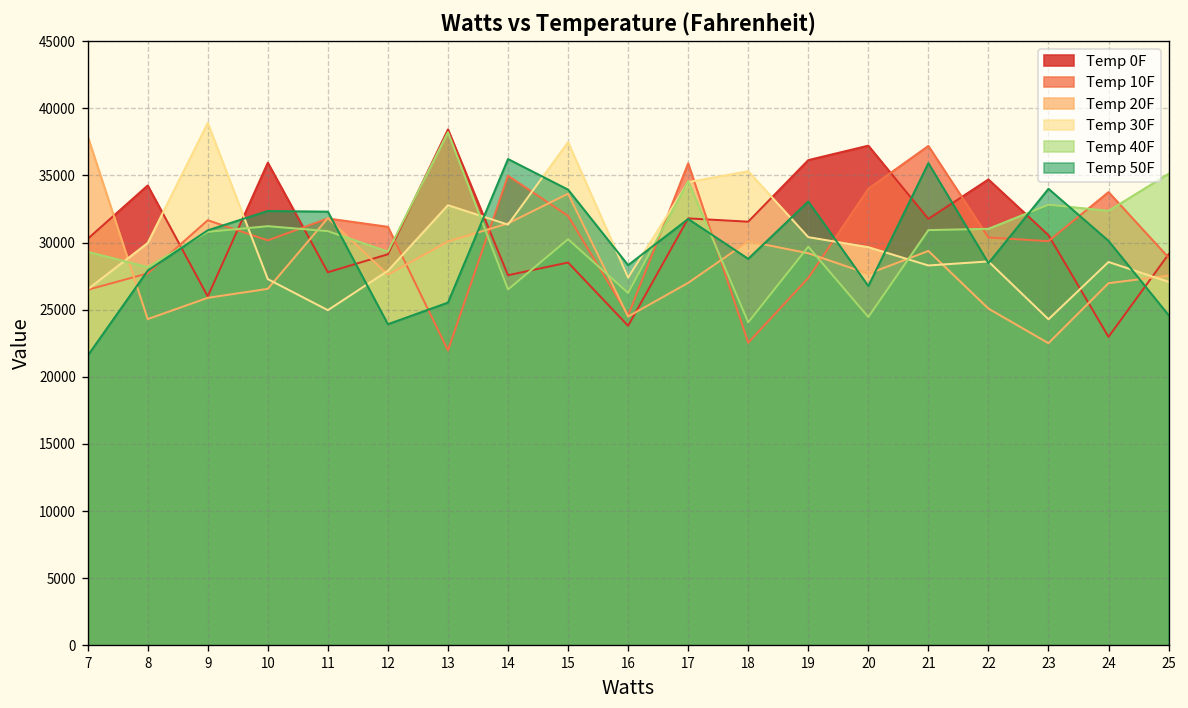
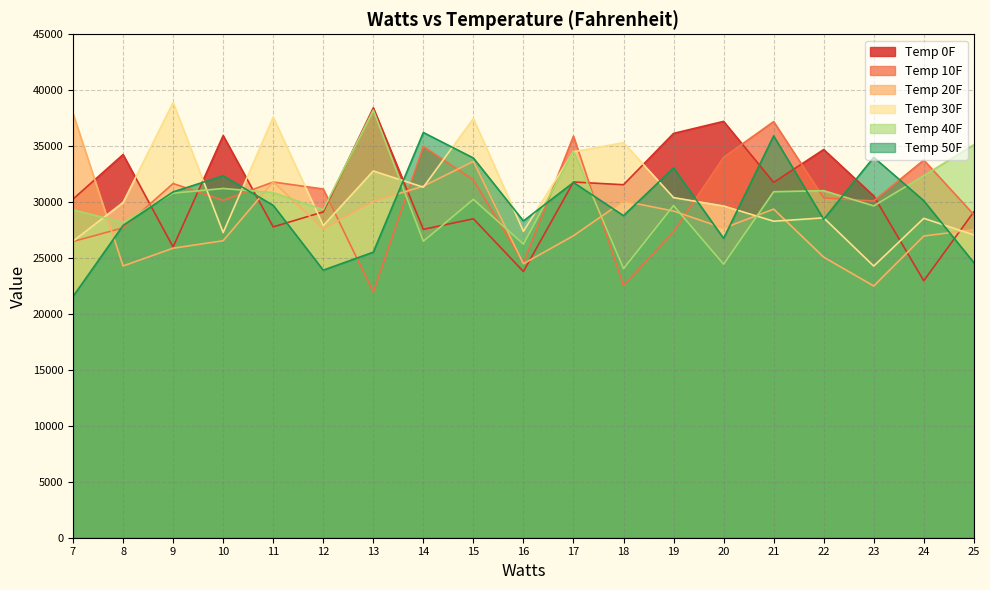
  {
    "Temp 0F": {
      "7": 30300,
      "8": 34300,
      "10": 35900,
      "11": 27800,
      "14": 27600,
      "15": 28500,
      "16": 23800,
      "18": 31600,
      "19": 36100,
      "20": 37200,
      "21": 31800,
      "22": 34700,
      "23": 30500,
      "24": 23000,
      "25": 29100
    },
    "Temp 10F": {
      "9": 31700,
      "10": 30200,
      "12": 31200,
      "13": 22000,
      "14": 35000,
      "15": 32000,
      "17": 35900,
      "18": 22500,
      "19": 27400,
      "20": 34000,
      "21": 37200,
      "22": 30400,
      "23": 30100,
      "24": 33800,
      "25": 28900
    },
    "Temp 20F": {
      "7": 37900,
      "8": 24300,
      "10": 26500,
      "12": 27600,
      "13": 30100,
      "15": 33600,
      "17": 27000,
      "18": 30100,
      "19": 29200,
      "20": 27700,
      "21": 29400,
      "22": 25100,
      "23": 22500,
      "24": 27000,
      "25": 27500
    },
    "Temp 30F": {
      "8": 30000,
      "9": 38900,
      "10": 27300,
-     "11": 25000,
+     "11": 37600,
      "12": 27900,
      "13": 32800,
      "15": 37500,
      "16": 27400,
      "18": 35300,
      "19": 30400,
      "20": 29700,
      "21": 28300,
      "23": 24300,
      "24": 28600,
      "25": 27100
    },
    "Temp 40F": {
      "7": 29300,
      "8": 28200,
      "10": 31200,
      "11": 30800,
      "14": 26500,
      "15": 30200,
      "16": 26200,
      "18": 24100,
      "19": 29700,
      "20": 24400,
      "21": 30900,
      "22": 31000,
-     "23": 32800,
+     "23": 29700,
      "24": 32400,
      "25": 35100
    },
    "Temp 50F": {
      "7": 21600,
      "10": 32300,
-     "11": 32300,
+     "11": 29700,
      "12": 23900,
      "13": 25500,
      "14": 36200,
      "15": 33900,
      "16": 28300,
      "18": 28800,
      "19": 33100,
      "20": 26800,
      "21": 35900,
      "24": 30100,
      "25": 24600
    }
  }
